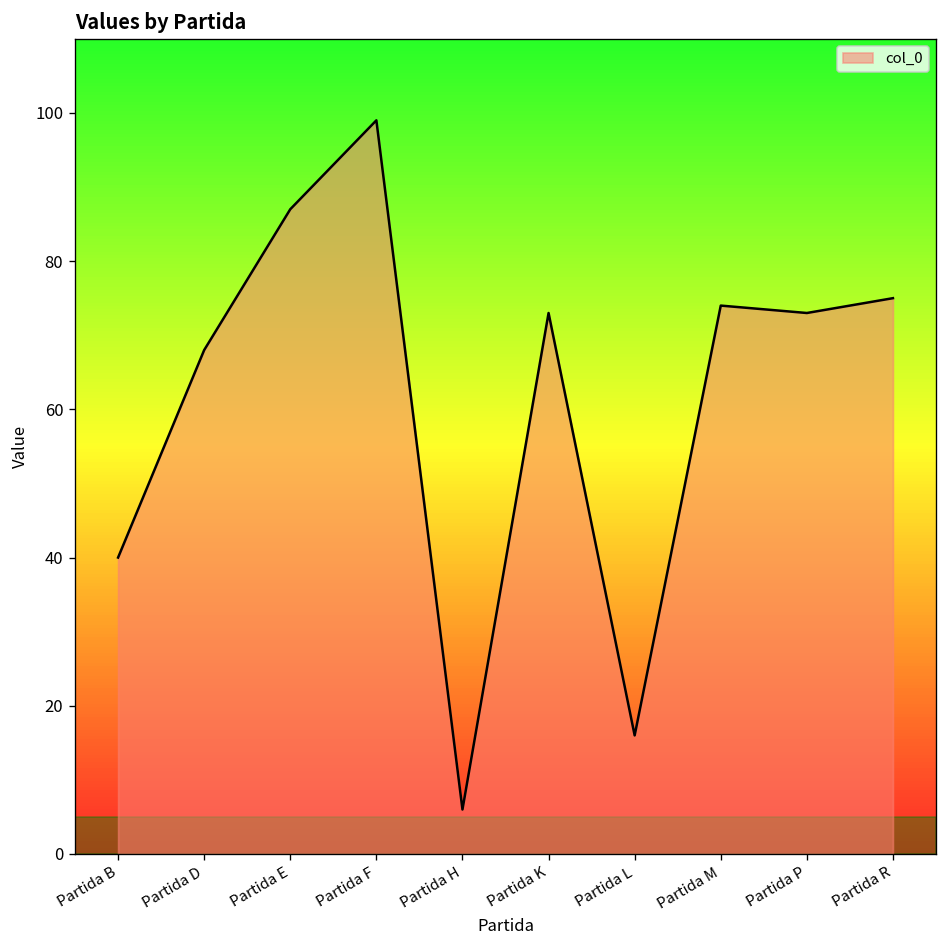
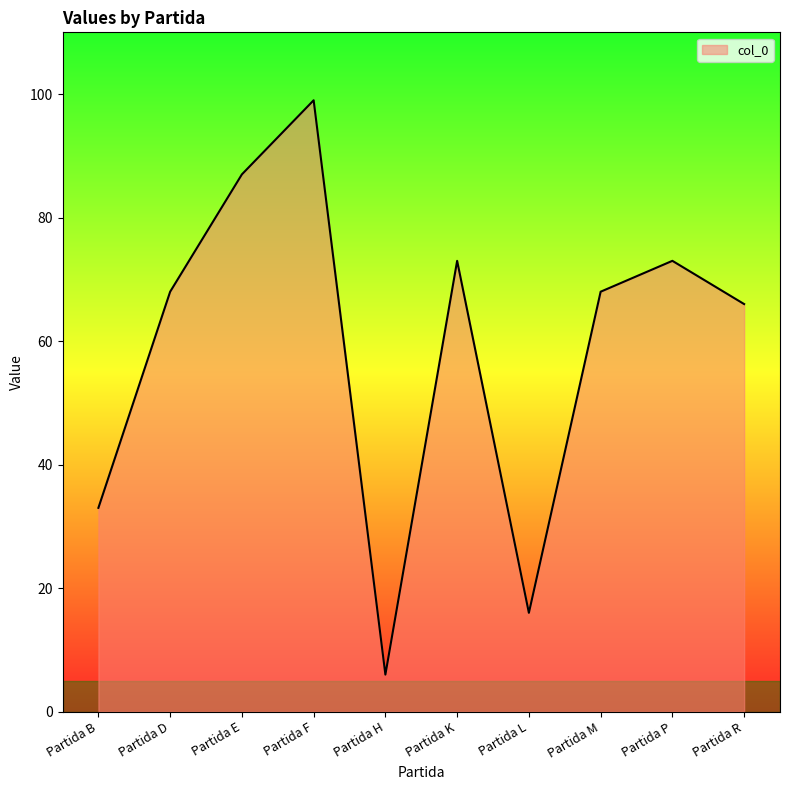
  {
-   "Partida B": 40,
+   "Partida B": 33,
    "Partida D": 68,
    "Partida E": 87,
    "Partida F": 99,
    "Partida H": 6,
    "Partida K": 73,
    "Partida L": 16,
-   "Partida M": 74,
+   "Partida M": 68,
    "Partida P": 73,
-   "Partida R": 75
+   "Partida R": 66
  }
